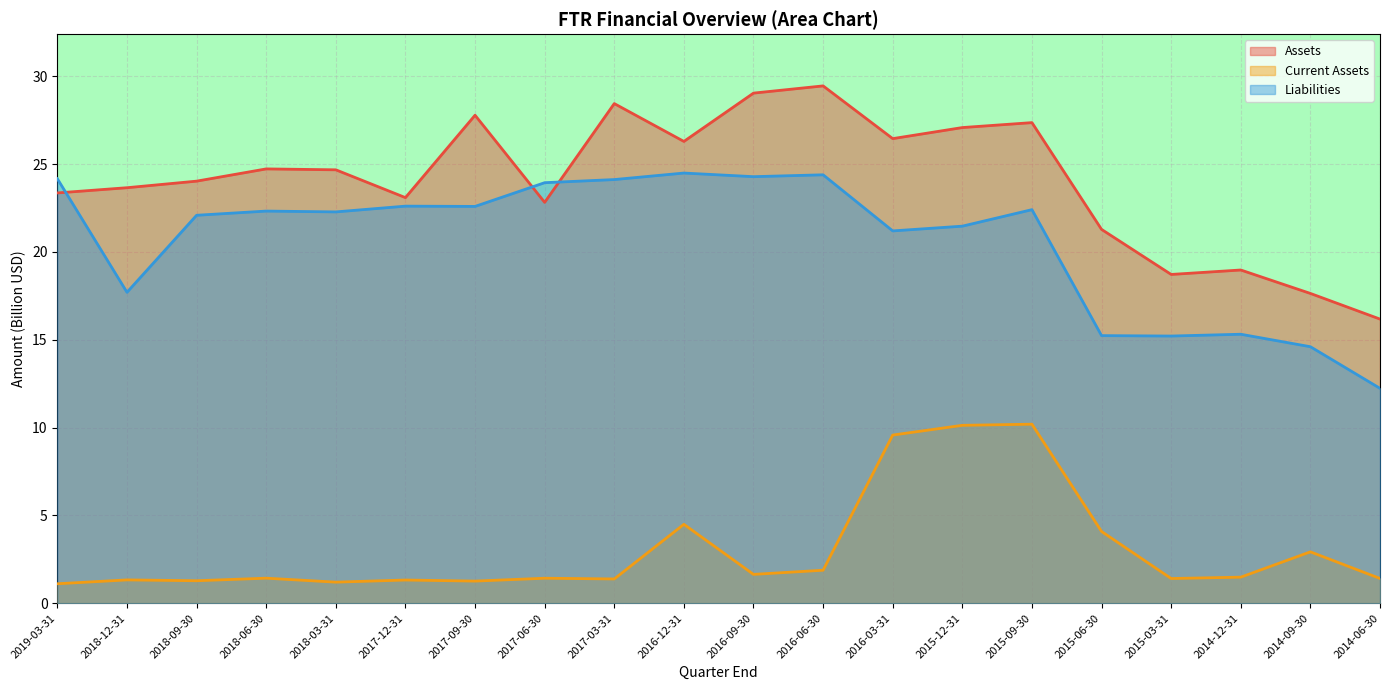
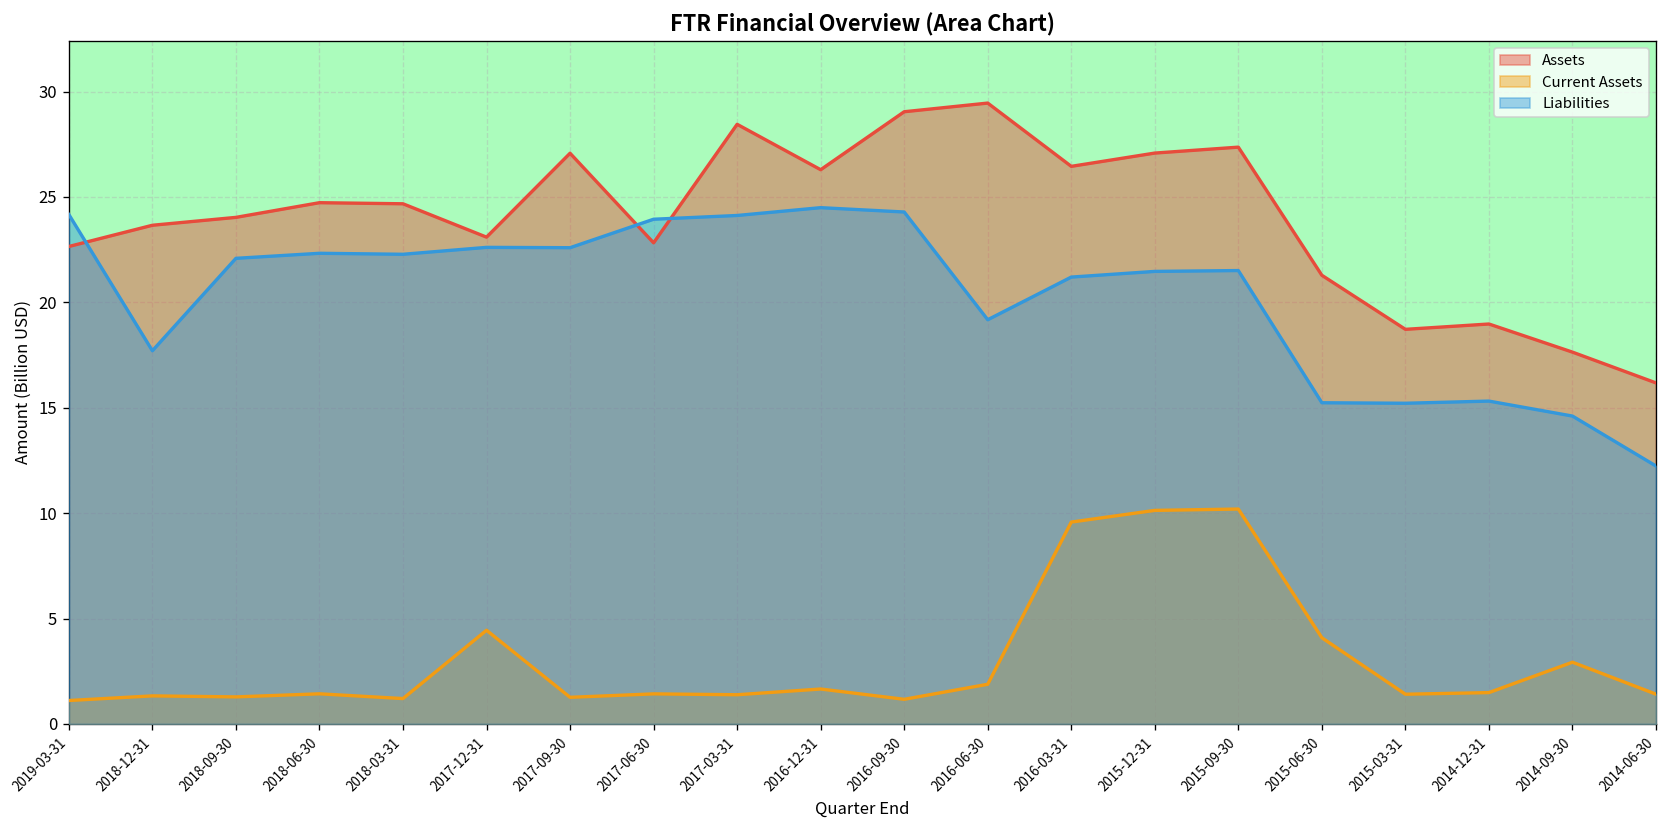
  {
    "Assets": {
-     "2019-03-31": 23.4,
+     "2019-03-31": 22.7,
      "2018-12-31": 23.7,
      "2018-09-30": 24.0,
      "2018-06-30": 24.7,
      "2018-03-31": 24.7,
      "2017-12-31": 23.1,
-     "2017-09-30": 27.8,
+     "2017-09-30": 27.1,
      "2017-06-30": 22.8,
      "2017-03-31": 28.4,
      "2016-12-31": 26.3,
      "2016-09-30": 29.0,
      "2016-06-30": 29.5,
      "2016-03-31": 26.5,
      "2015-12-31": 27.1,
      "2015-09-30": 27.4,
      "2015-06-30": 21.3,
      "2015-03-31": 18.7,
      "2014-12-31": 19.0,
      "2014-09-30": 17.6,
      "2014-06-30": 16.2
    },
    "Current Assets": {
      "2019-03-31": 1.1,
      "2018-12-31": 1.3,
      "2018-09-30": 1.3,
      "2018-06-30": 1.4,
      "2018-03-31": 1.2,
-     "2017-12-31": 1.3,
+     "2017-12-31": 4.4,
      "2017-09-30": 1.3,
      "2017-06-30": 1.4,
      "2017-03-31": 1.4,
-     "2016-12-31": 4.5,
-     "2016-09-30": 1.6,
+     "2016-12-31": 1.7,
+     "2016-09-30": 1.2,
      "2016-06-30": 1.9,
      "2016-03-31": 9.6,
      "2015-12-31": 10.1,
      "2015-09-30": 10.2,
      "2015-06-30": 4.1,
      "2015-03-31": 1.4,
      "2014-12-31": 1.5,
      "2014-09-30": 2.9,
      "2014-06-30": 1.4
    },
    "Liabilities": {
      "2019-03-31": 24.2,
      "2018-12-31": 17.7,
      "2018-09-30": 22.1,
      "2018-06-30": 22.3,
      "2018-03-31": 22.3,
      "2017-12-31": 22.6,
      "2017-09-30": 22.6,
      "2017-06-30": 23.9,
      "2017-03-31": 24.1,
      "2016-12-31": 24.5,
      "2016-09-30": 24.3,
-     "2016-06-30": 24.4,
+     "2016-06-30": 19.2,
      "2016-03-31": 21.2,
      "2015-12-31": 21.5,
-     "2015-09-30": 22.4,
+     "2015-09-30": 21.5,
      "2015-06-30": 15.2,
      "2015-03-31": 15.2,
      "2014-12-31": 15.3,
      "2014-09-30": 14.6,
      "2014-06-30": 12.2
    }
  }
